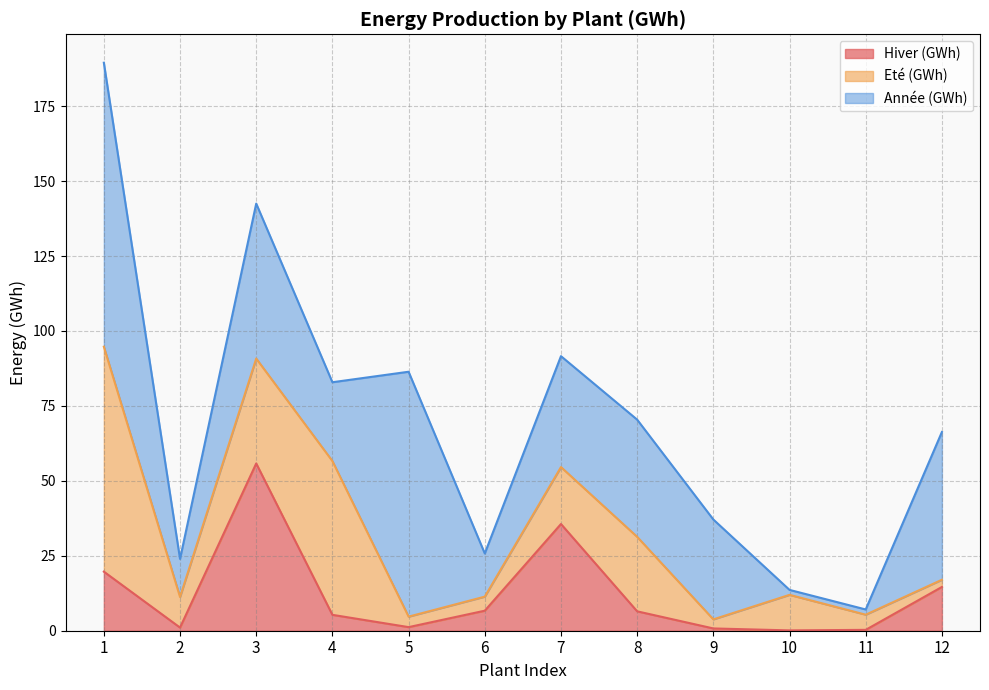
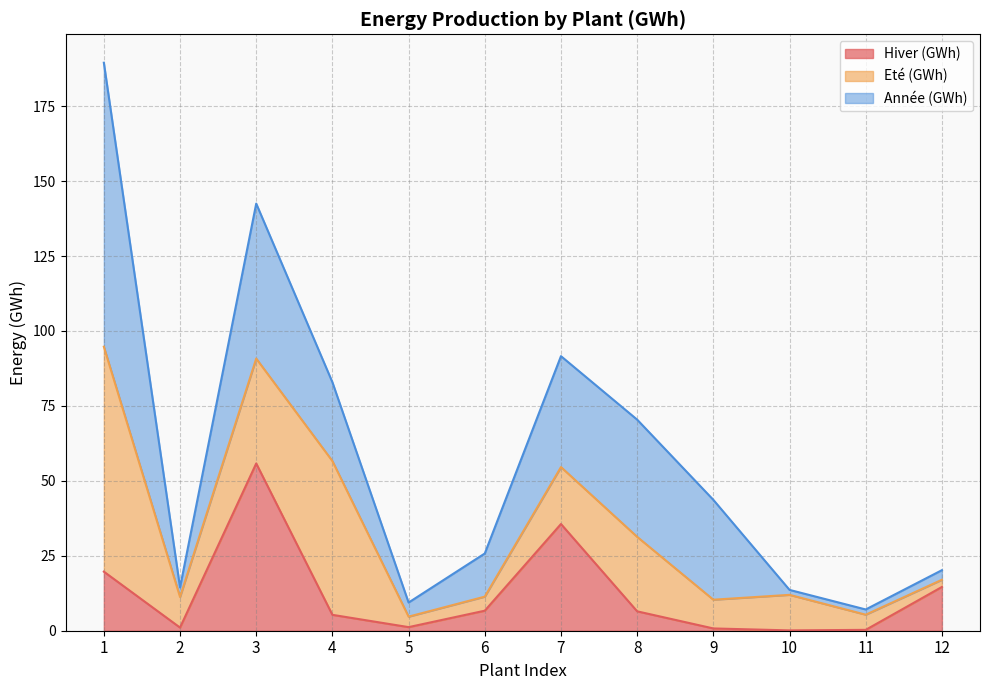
  {
    "Hiver (GWh)": {
      "1": 20,
      "2": 1,
      "3": 56,
      "4": 5,
      "5": 1,
      "6": 7,
      "7": 36,
      "8": 6,
      "9": 1,
      "10": 0,
      "11": 0,
      "12": 15
    },
    "Eté (GWh)": {
      "1": 75,
      "2": 10,
      "3": 35,
      "4": 51,
      "5": 4,
      "6": 5,
      "7": 19,
      "8": 25,
-     "9": 3,
+     "9": 10,
      "10": 12,
      "11": 5,
      "12": 2
    },
    "Année (GWh)": {
      "1": 95,
-     "2": 13,
+     "2": 3,
      "3": 52,
      "4": 26,
-     "5": 82,
+     "5": 5,
      "6": 14,
      "7": 37,
      "8": 39,
      "9": 33,
      "10": 2,
      "11": 2,
-     "12": 49
+     "12": 3
    }
  }
